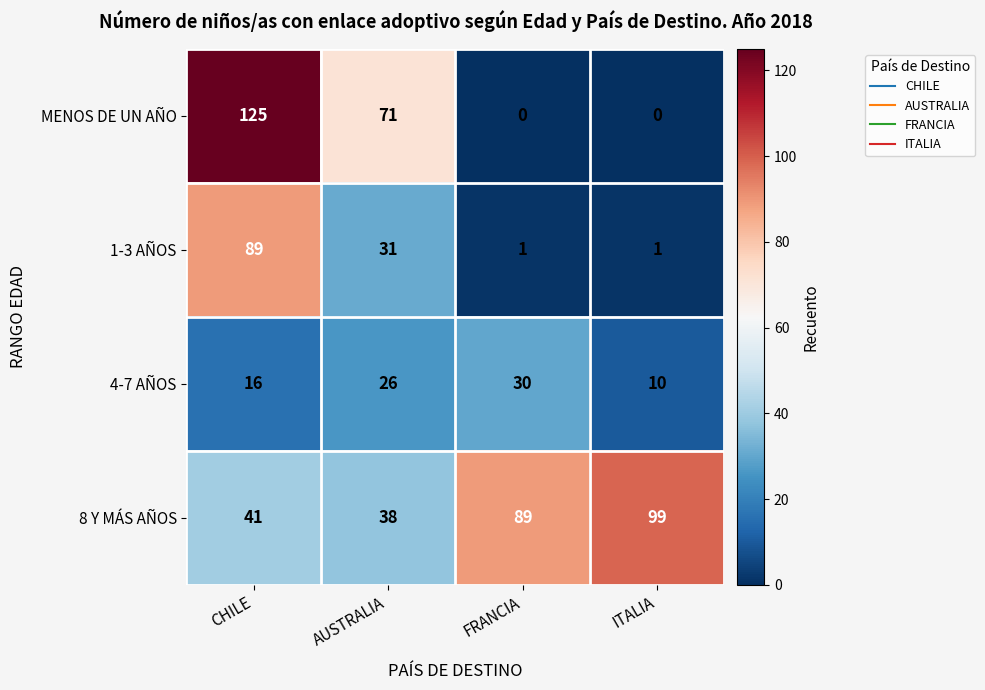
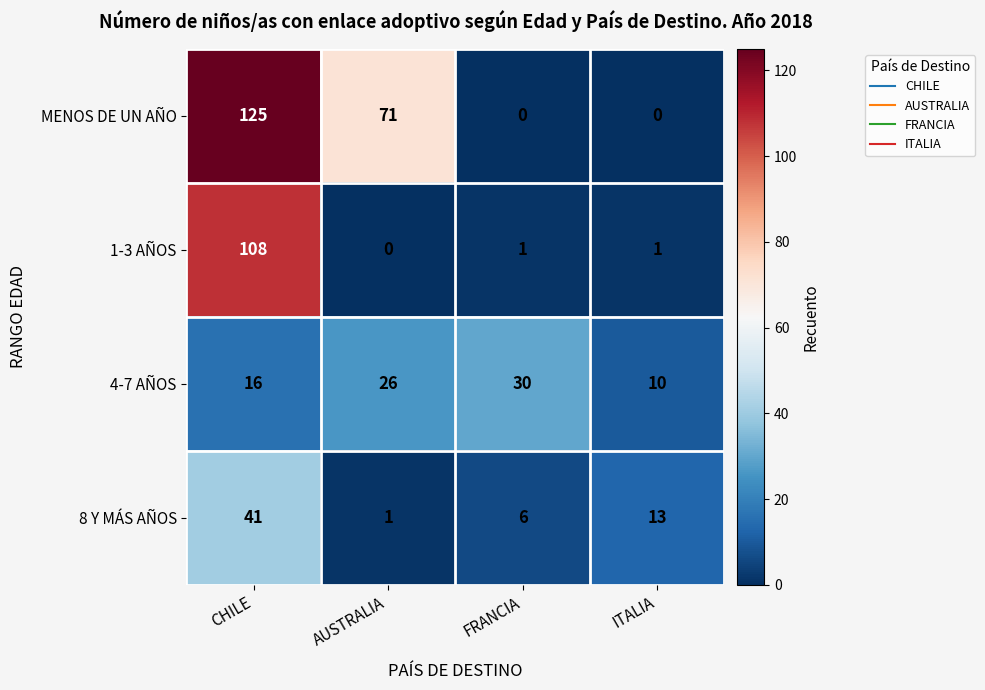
  {
    "MENOS DE UN AÑO": {
      "CHILE": 125,
      "AUSTRALIA": 71,
      "FRANCIA": 0,
      "ITALIA": 0
    },
    "1-3 AÑOS": {
-     "CHILE": 89,
-     "AUSTRALIA": 31,
+     "CHILE": 108,
+     "AUSTRALIA": 0,
      "FRANCIA": 1,
      "ITALIA": 1
    },
    "4-7 AÑOS": {
      "CHILE": 16,
      "AUSTRALIA": 26,
      "FRANCIA": 30,
      "ITALIA": 10
    },
    "8 Y MÁS AÑOS": {
      "CHILE": 41,
-     "AUSTRALIA": 38,
-     "FRANCIA": 89,
-     "ITALIA": 99
+     "AUSTRALIA": 1,
+     "FRANCIA": 6,
+     "ITALIA": 13
    }
  }
